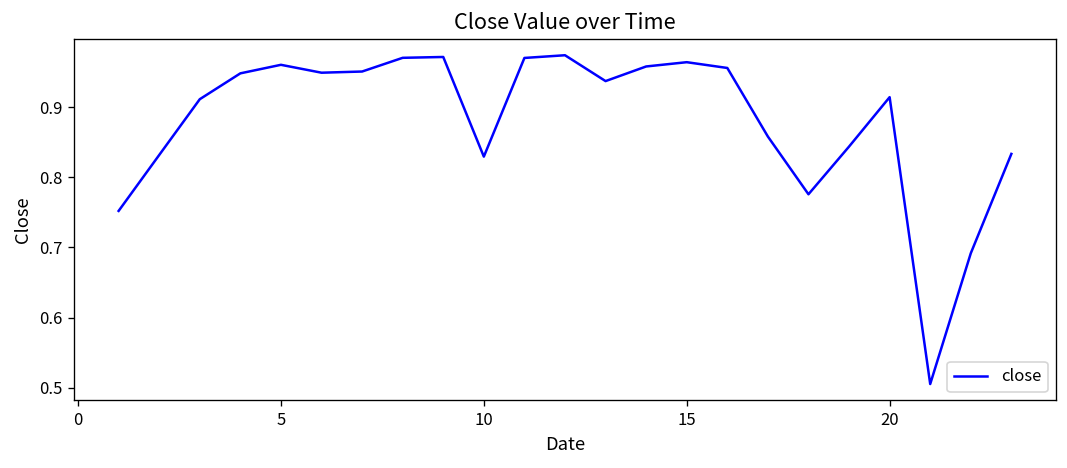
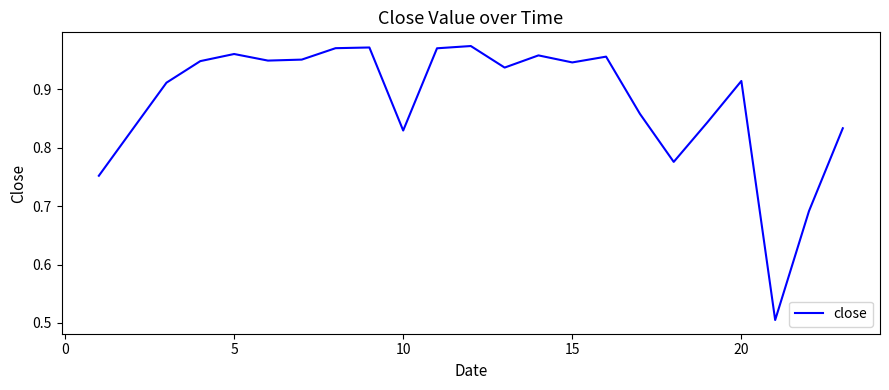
  {
    "5": 0.96,
    "10": 0.83,
-   "15": 0.96,
+   "15": 0.95,
    "20": 0.91
  }
